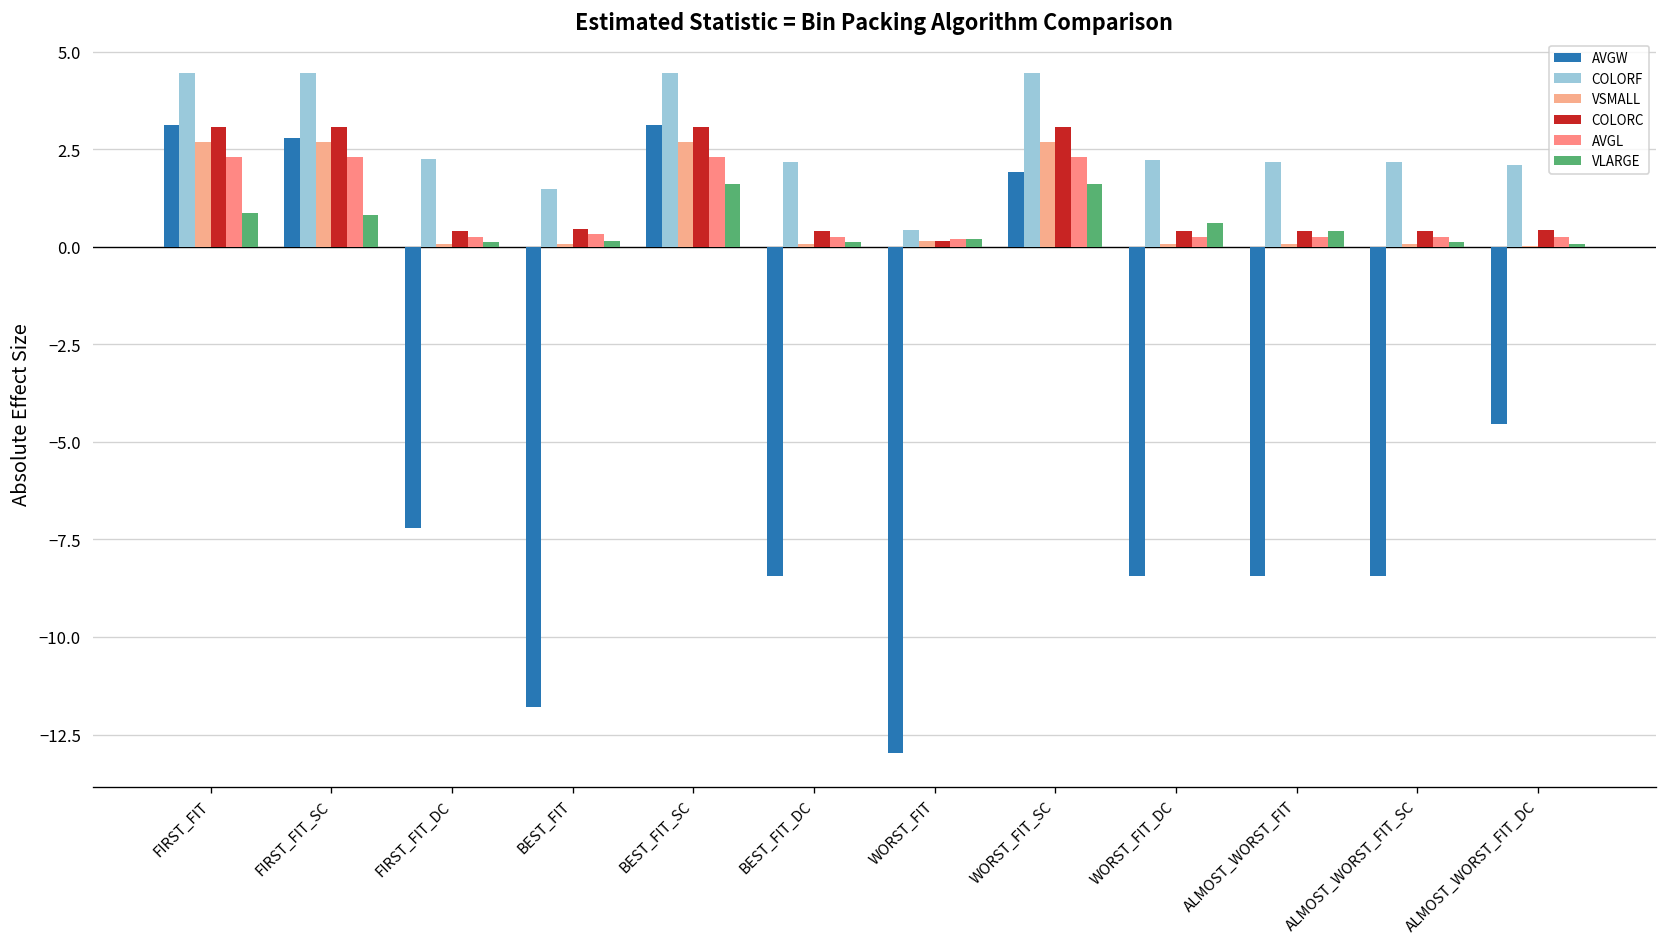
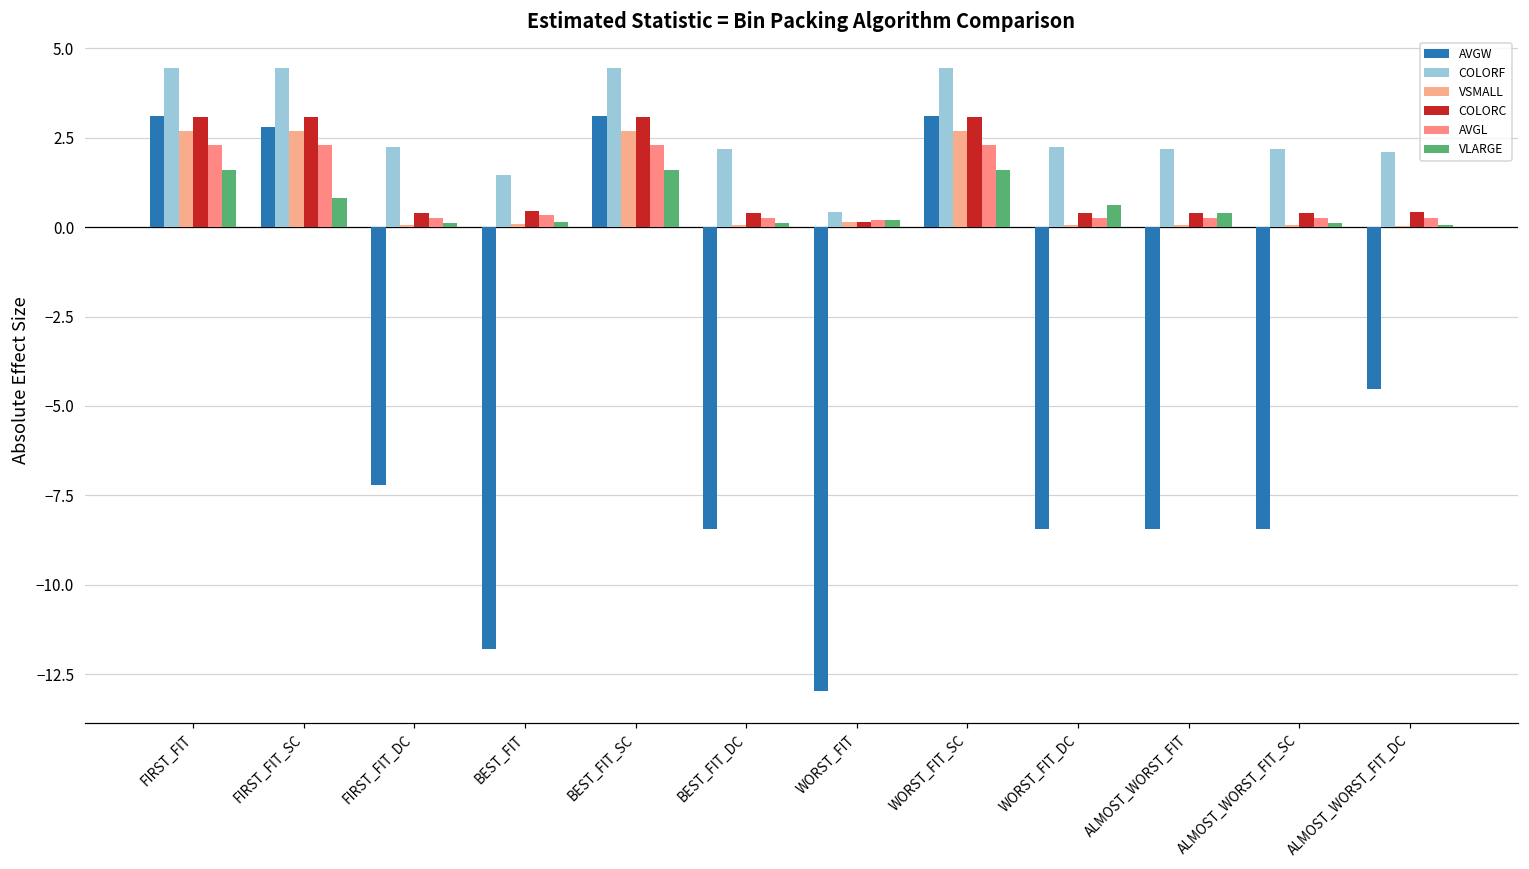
  {
    "AVGW": {
      "FIRST_FIT": 3.1,
      "FIRST_FIT_SC": 2.8,
      "FIRST_FIT_DC": -7.2,
      "BEST_FIT": -11.8,
      "BEST_FIT_SC": 3.1,
      "BEST_FIT_DC": -8.4,
      "WORST_FIT": -13.0,
-     "WORST_FIT_SC": 1.9,
+     "WORST_FIT_SC": 3.1,
      "WORST_FIT_DC": -8.4,
      "ALMOST_WORST_FIT": -8.4,
      "ALMOST_WORST_FIT_SC": -8.4,
      "ALMOST_WORST_FIT_DC": -4.5
    },
    "COLORF": {
      "FIRST_FIT": 4.5,
      "FIRST_FIT_SC": 4.5,
      "FIRST_FIT_DC": 2.3,
      "BEST_FIT": 1.5,
      "BEST_FIT_SC": 4.5,
      "BEST_FIT_DC": 2.2,
      "WORST_FIT": 0.4,
      "WORST_FIT_SC": 4.5,
      "WORST_FIT_DC": 2.2,
      "ALMOST_WORST_FIT": 2.2,
      "ALMOST_WORST_FIT_SC": 2.2,
      "ALMOST_WORST_FIT_DC": 2.1
    },
    "COLORC": {
      "FIRST_FIT": 3.1,
      "FIRST_FIT_SC": 3.1,
      "FIRST_FIT_DC": 0.4,
      "BEST_FIT": 0.4,
      "BEST_FIT_SC": 3.1,
      "BEST_FIT_DC": 0.4,
      "WORST_FIT": 0.1,
      "WORST_FIT_SC": 3.1,
      "WORST_FIT_DC": 0.4,
      "ALMOST_WORST_FIT": 0.4,
      "ALMOST_WORST_FIT_SC": 0.4,
      "ALMOST_WORST_FIT_DC": 0.4
    },
    "VLARGE": {
-     "FIRST_FIT": 0.9,
+     "FIRST_FIT": 1.6,
      "FIRST_FIT_SC": 0.8,
      "FIRST_FIT_DC": 0.1,
      "BEST_FIT": 0.1,
      "BEST_FIT_SC": 1.6,
      "BEST_FIT_DC": 0.1,
      "WORST_FIT": 0.2,
      "WORST_FIT_SC": 1.6,
      "WORST_FIT_DC": 0.6,
      "ALMOST_WORST_FIT": 0.4,
      "ALMOST_WORST_FIT_SC": 0.1
    }
  }
